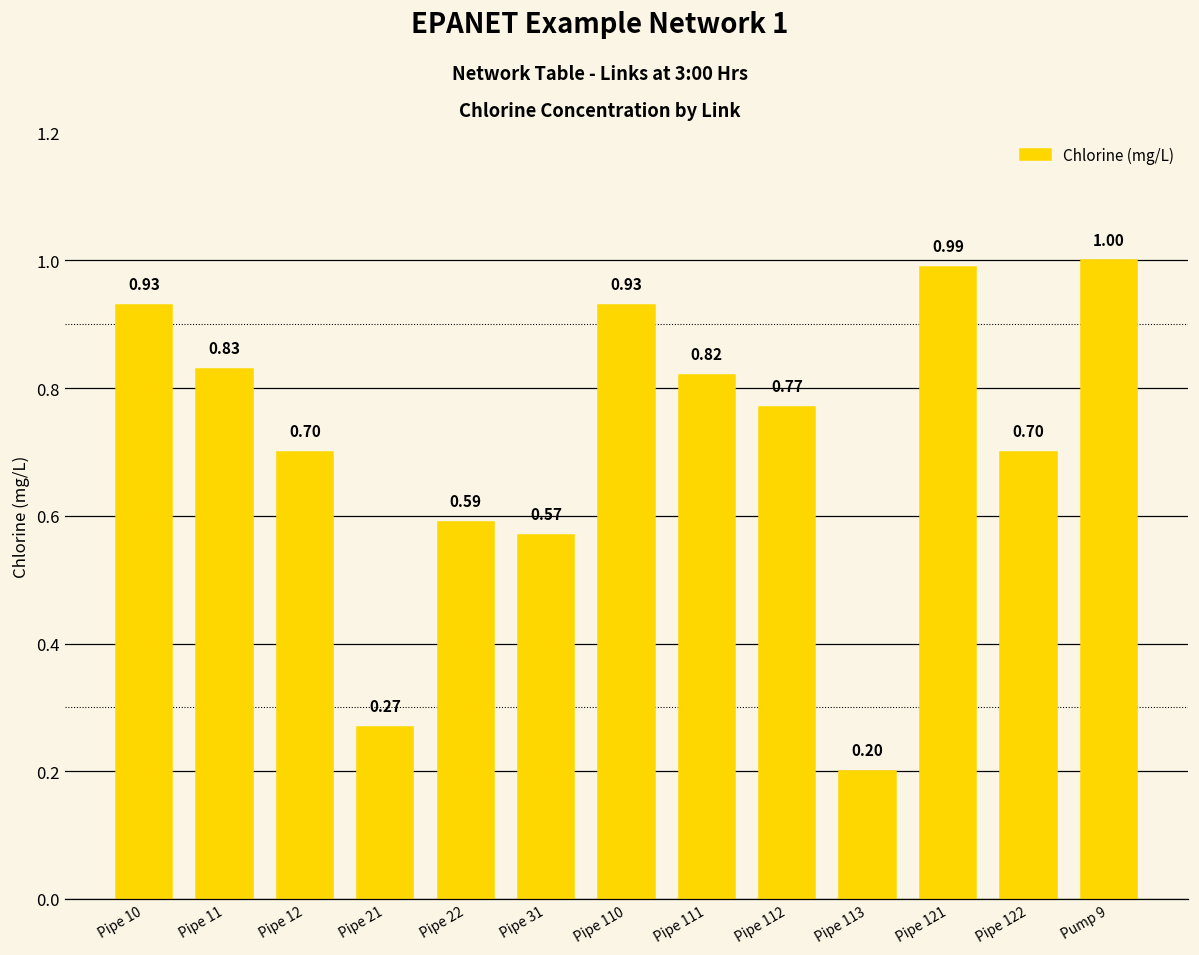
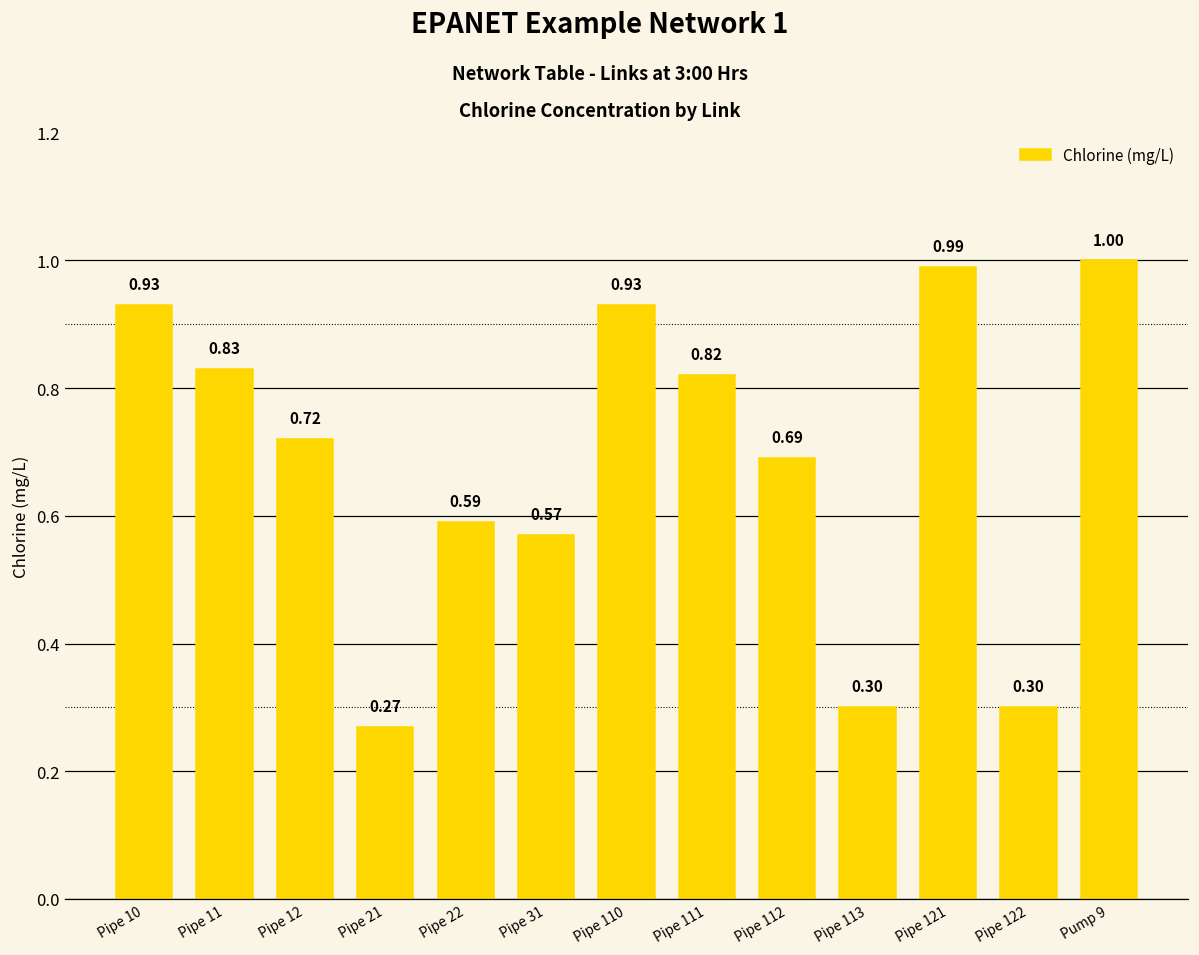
  {
    "Pipe 10": 0.93,
    "Pipe 11": 0.83,
-   "Pipe 12": 0.70,
+   "Pipe 12": 0.72,
    "Pipe 21": 0.27,
    "Pipe 22": 0.59,
    "Pipe 31": 0.57,
    "Pipe 110": 0.93,
    "Pipe 111": 0.82,
-   "Pipe 112": 0.77,
-   "Pipe 113": 0.20,
+   "Pipe 112": 0.69,
+   "Pipe 113": 0.30,
    "Pipe 121": 0.99,
-   "Pipe 122": 0.70,
+   "Pipe 122": 0.30,
    "Pump 9": 1.00
  }
